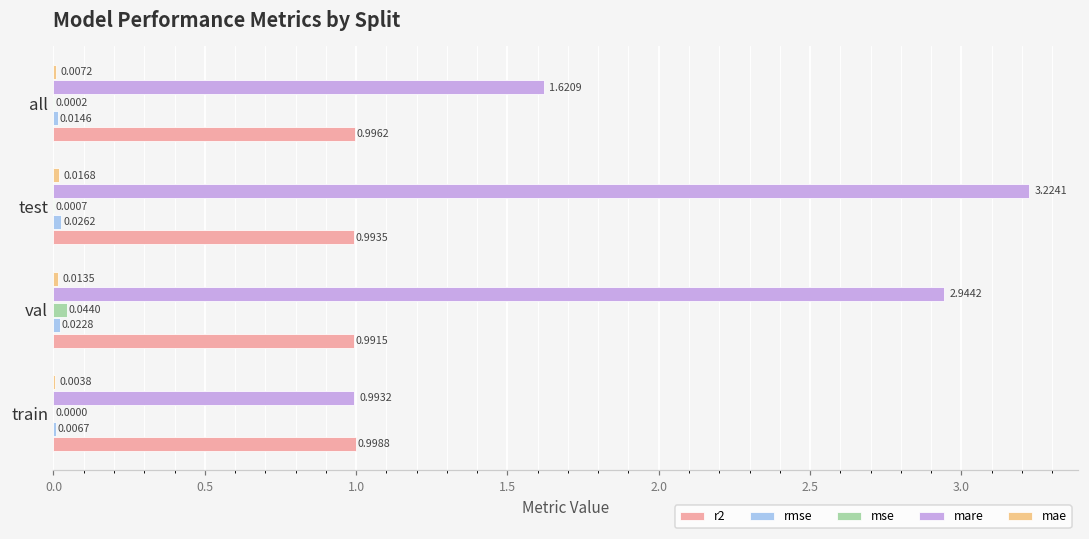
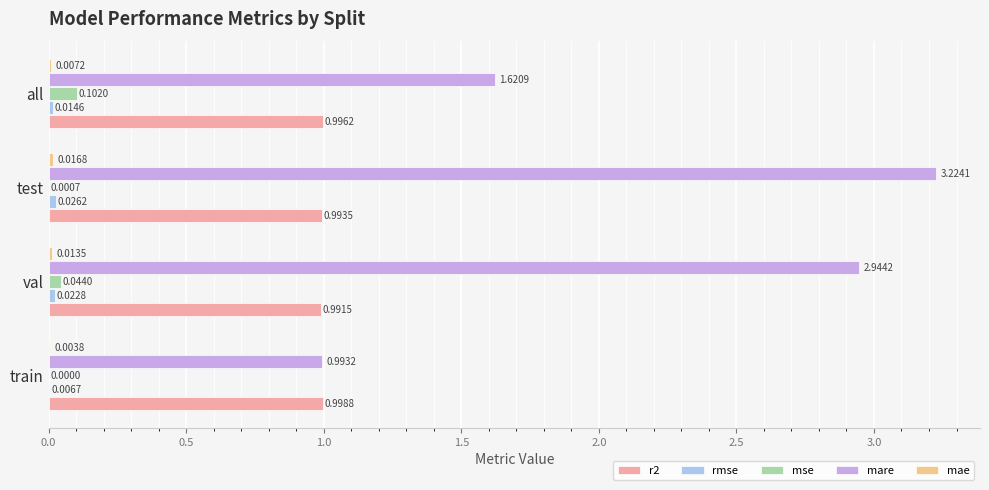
  {
    "mse": {
-     "all": 0.0002,
+     "all": 0.1020,
      "test": 0.0007,
      "val": 0.0440,
      "train": 0.0000
    }
  }
